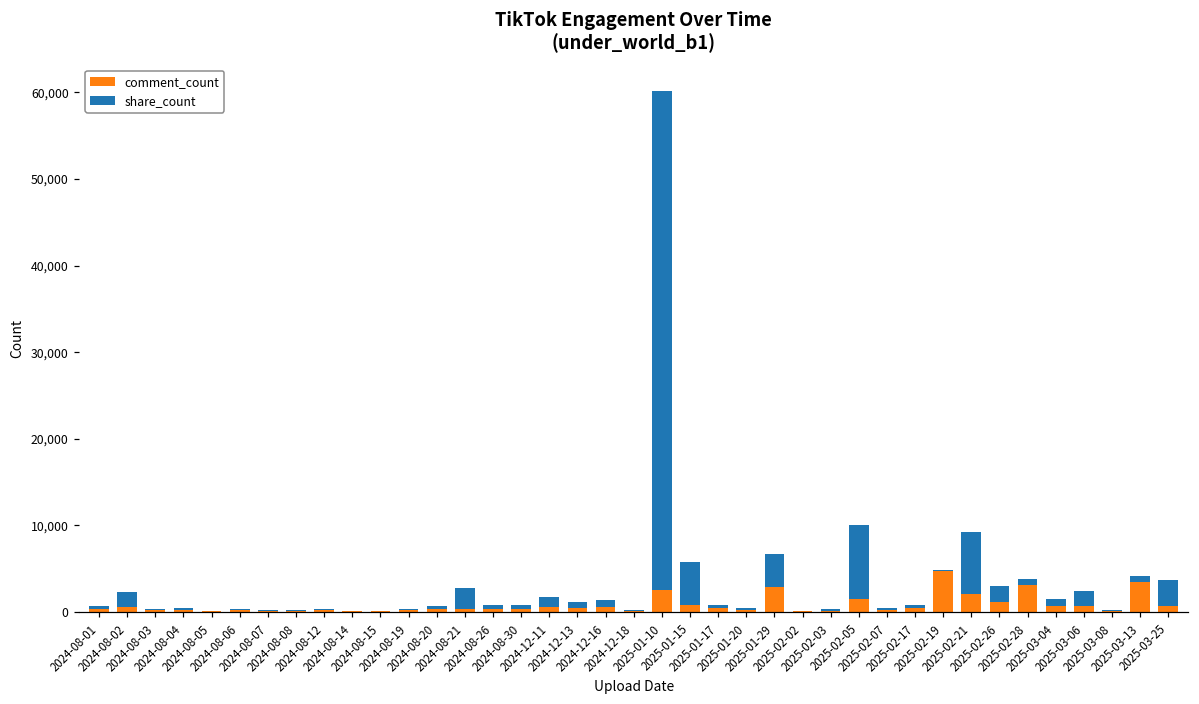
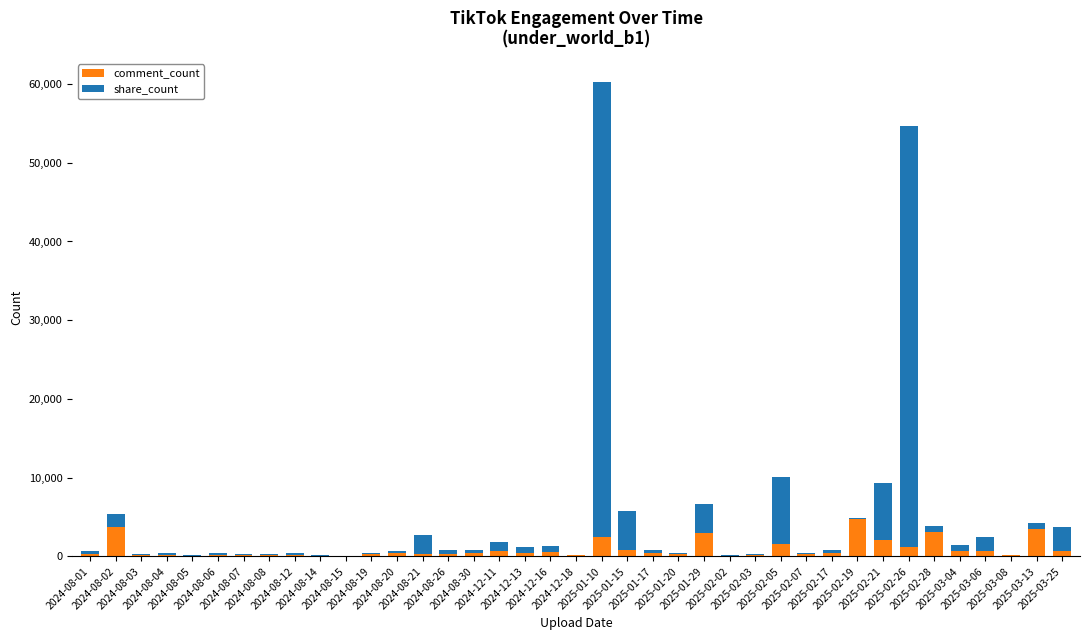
  {
    "comment_count": {
      "2024-08-01": "0",
-     "2024-08-02": "1,000",
+     "2024-08-02": "4,000",
      "2024-08-20": "0",
      "2024-08-21": "0",
      "2024-08-26": "0",
      "2024-08-30": "0",
      "2024-12-11": "1,000",
      "2024-12-13": "0",
      "2024-12-16": "1,000",
      "2025-01-10": "2,000",
      "2025-01-15": "1,000",
      "2025-01-17": "1,000",
      "2025-01-29": "3,000",
      "2025-02-05": "2,000",
      "2025-02-17": "0",
      "2025-02-19": "5,000",
      "2025-02-21": "2,000",
      "2025-02-26": "1,000",
      "2025-02-28": "3,000",
      "2025-03-04": "1,000",
      "2025-03-06": "1,000",
      "2025-03-13": "3,000",
      "2025-03-25": "1,000"
    },
    "share_count": {
      "2024-08-01": "0",
      "2024-08-02": "2,000",
      "2024-08-21": "2,000",
      "2024-08-26": "0",
      "2024-08-30": "0",
      "2024-12-11": "1,000",
      "2024-12-13": "1,000",
      "2024-12-16": "1,000",
      "2025-01-10": "58,000",
      "2025-01-15": "5,000",
      "2025-01-17": "0",
      "2025-01-29": "4,000",
      "2025-02-05": "9,000",
      "2025-02-17": "0",
      "2025-02-21": "7,000",
-     "2025-02-26": "2,000",
+     "2025-02-26": "54,000",
      "2025-02-28": "1,000",
      "2025-03-04": "1,000",
      "2025-03-06": "2,000",
      "2025-03-13": "1,000",
      "2025-03-25": "3,000"
    }
  }
